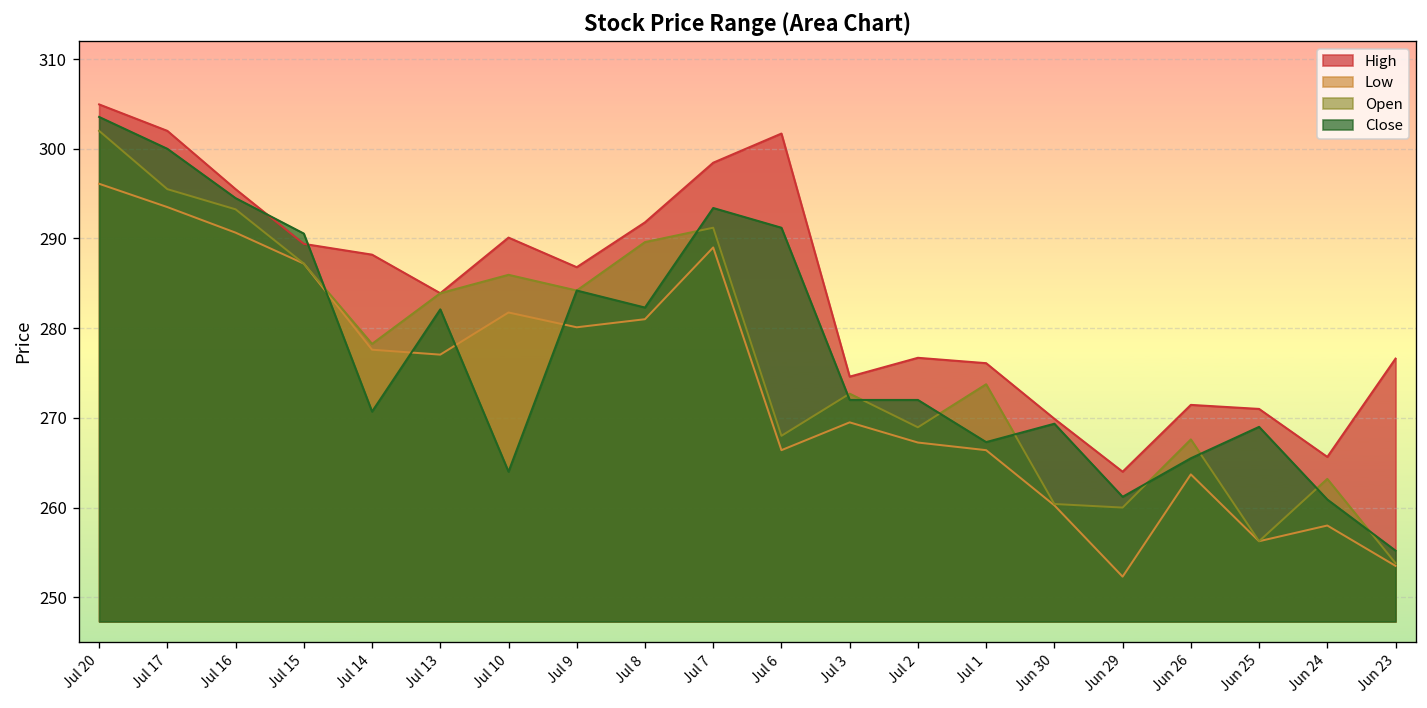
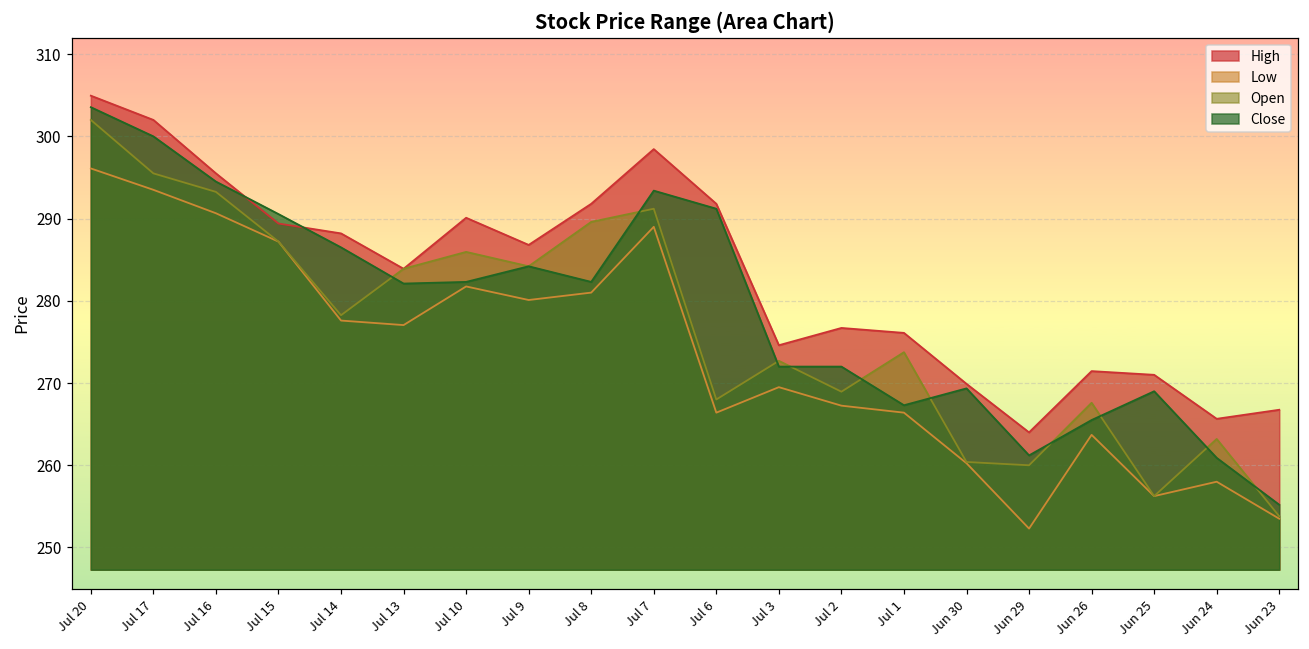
  {
    "High": {
      "Jul 20": 305,
      "Jul 17": 302,
      "Jul 16": 296,
      "Jul 15": 289,
      "Jul 14": 288,
      "Jul 10": 290,
      "Jul 9": 287,
      "Jul 8": 292,
      "Jul 7": 298,
-     "Jul 6": 302,
+     "Jul 6": 292,
      "Jul 3": 275,
      "Jul 2": 277,
      "Jul 1": 276,
      "Jun 30": 270,
      "Jun 29": 264,
      "Jun 26": 271,
      "Jun 25": 271,
      "Jun 24": 266,
-     "Jun 23": 277
+     "Jun 23": 267
    },
    "Close": {
      "Jul 20": 304,
      "Jul 17": 300,
      "Jul 16": 295,
      "Jul 15": 291,
-     "Jul 14": 271,
+     "Jul 14": 287,
      "Jul 13": 282,
-     "Jul 10": 264,
+     "Jul 10": 282,
      "Jul 8": 282,
      "Jul 7": 293,
      "Jul 6": 291,
      "Jul 3": 272,
      "Jul 2": 272,
      "Jul 1": 267,
      "Jun 30": 269,
      "Jun 29": 261,
      "Jun 26": 266,
      "Jun 25": 269,
      "Jun 24": 261,
      "Jun 23": 255
    }
  }
